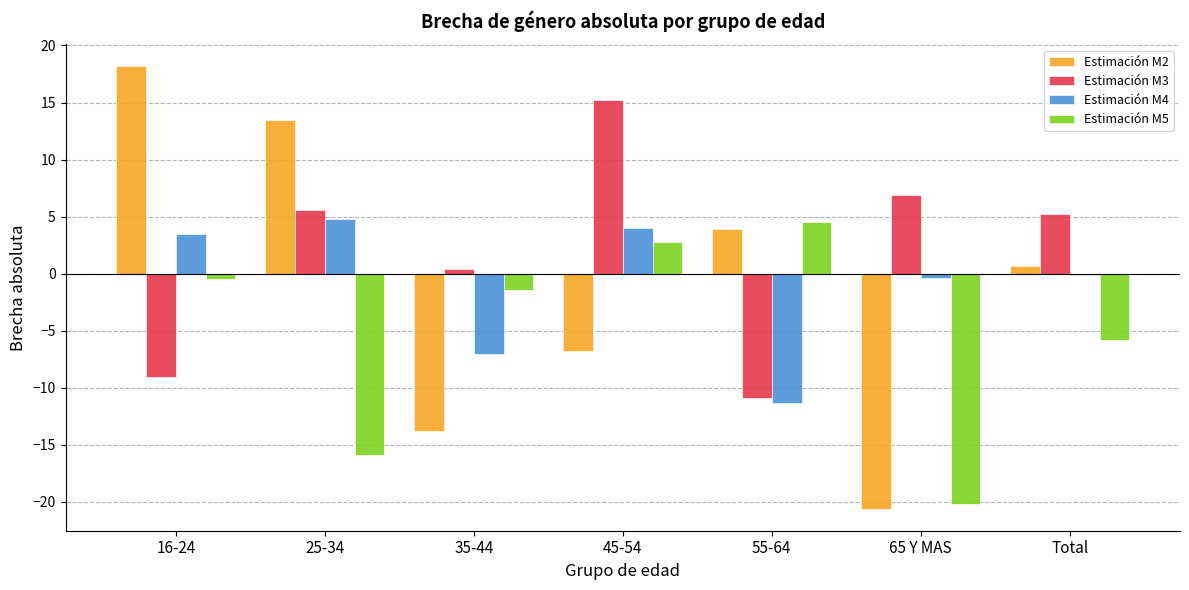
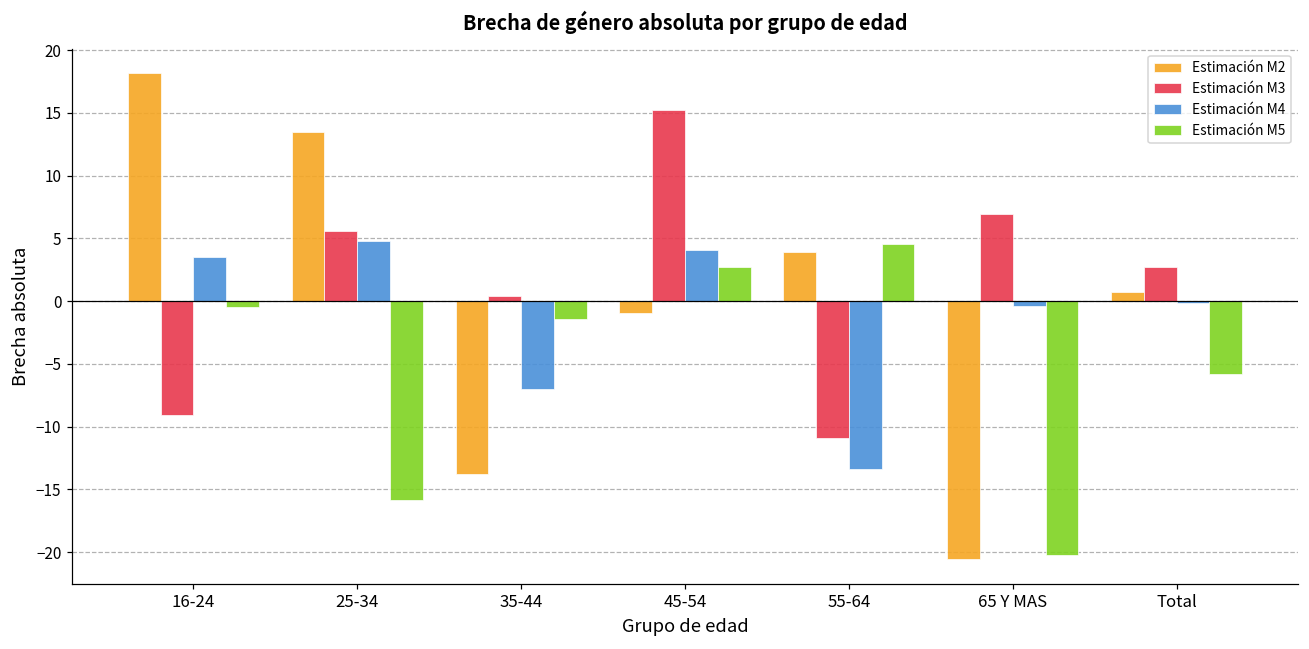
  {
    "Estimación M2": {
      "16-24": 18.2,
      "25-34": 13.5,
      "35-44": -13.8,
-     "45-54": -6.7,
+     "45-54": -1.0,
      "55-64": 3.9,
      "65 Y MAS": -20.6,
      "Total": 0.7
    },
    "Estimación M3": {
      "16-24": -9.1,
      "25-34": 5.6,
      "35-44": 0.4,
      "45-54": 15.2,
      "55-64": -10.9,
      "65 Y MAS": 6.9,
-     "Total": 5.3
+     "Total": 2.7
    },
    "Estimación M4": {
      "16-24": 3.5,
      "25-34": 4.8,
      "35-44": -7.0,
      "45-54": 4.0,
-     "55-64": -11.3,
+     "55-64": -13.4,
      "65 Y MAS": -0.4
    },
    "Estimación M5": {
      "16-24": -0.4,
      "25-34": -15.9,
      "35-44": -1.4,
      "45-54": 2.7,
      "55-64": 4.5,
      "65 Y MAS": -20.2,
      "Total": -5.8
    }
  }
